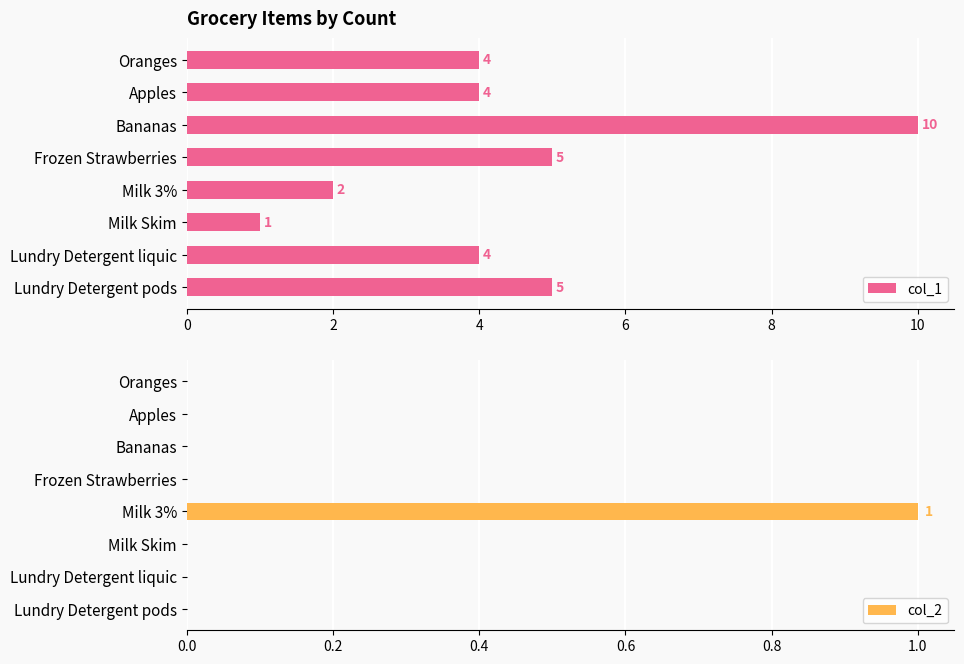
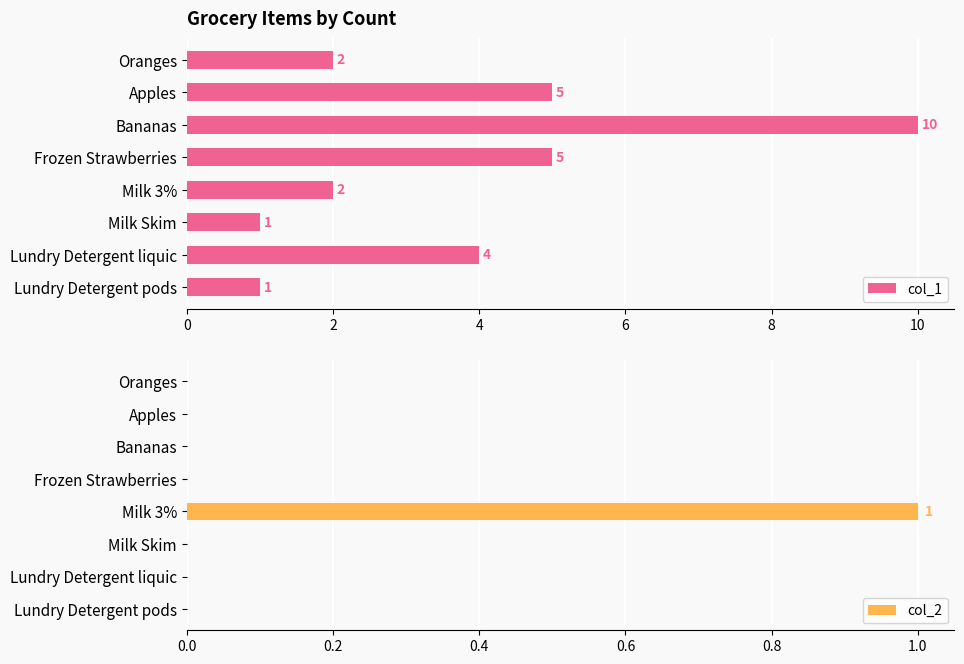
  {
    "Grocery Items by Count": {
-     "Oranges": 4,
-     "Apples": 4,
+     "Oranges": 2,
+     "Apples": 5,
      "Bananas": 10,
      "Frozen Strawberries": 5,
      "Milk 3%": 2,
      "Milk Skim": 1,
      "Lundry Detergent liquic": 4,
-     "Lundry Detergent pods": 5
+     "Lundry Detergent pods": 1
    }
  }
